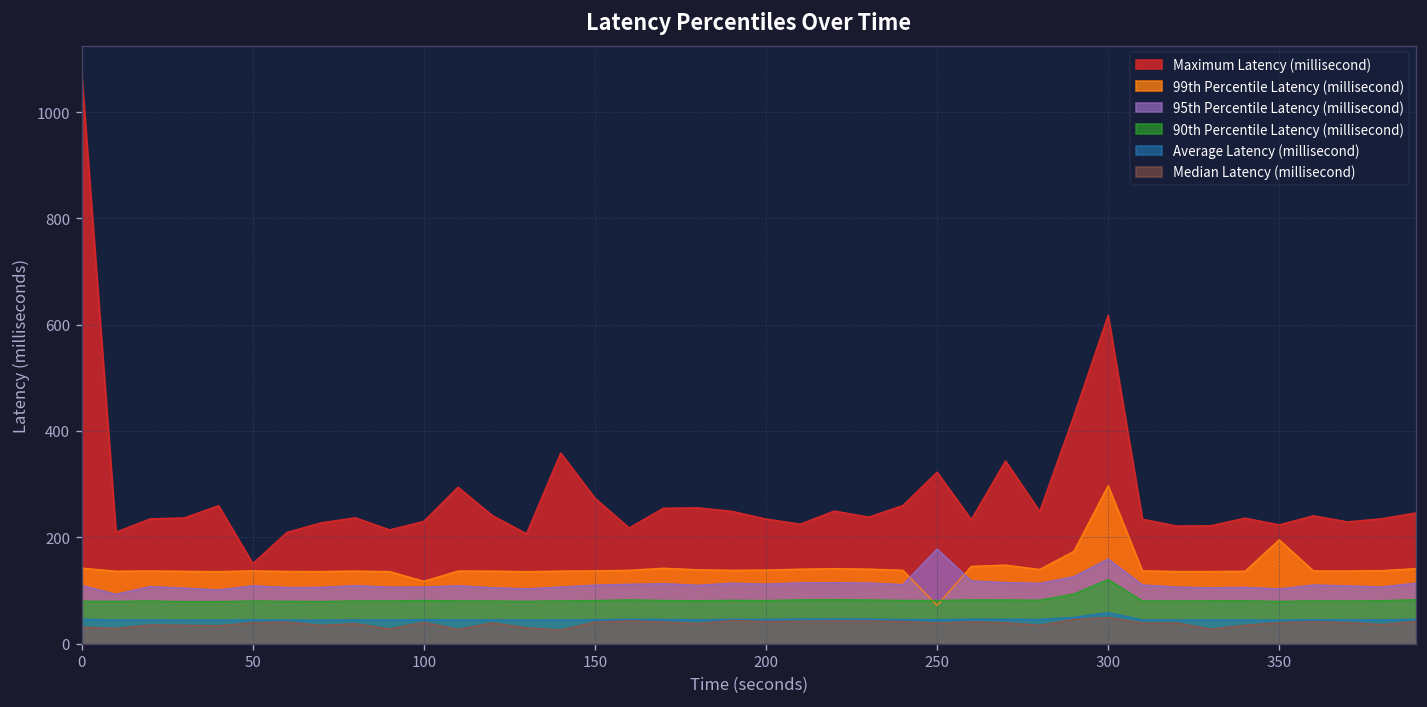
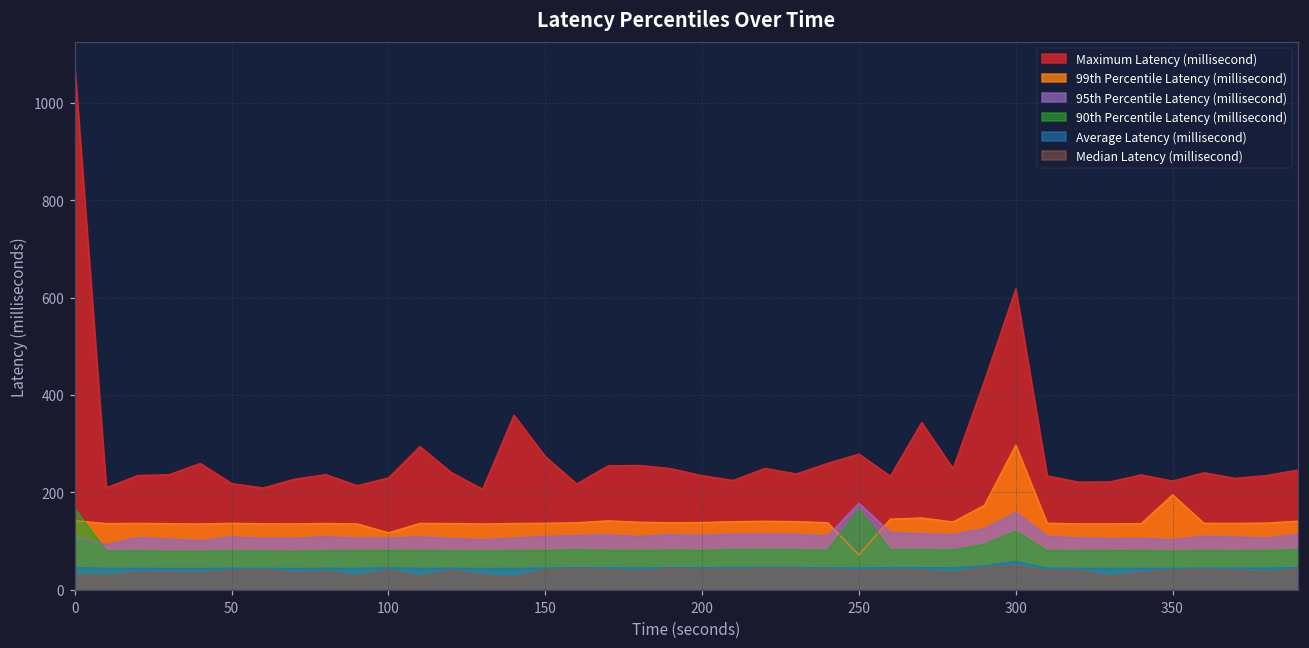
  {
    "Maximum Latency (millisecond)": {
      "0": 1070,
-     "50": 150,
+     "50": 220,
      "100": 230,
      "150": 270,
      "200": 230,
-     "250": 320,
+     "250": 280,
      "300": 620,
      "350": 220
    },
    "99th Percentile Latency (millisecond)": {
      "0": 140,
      "50": 140,
      "100": 120,
      "150": 140,
      "200": 140,
      "250": 70,
      "300": 300,
      "350": 200
    },
    "95th Percentile Latency (millisecond)": {
      "0": 110,
      "50": 110,
      "100": 110,
      "150": 110,
      "200": 110,
      "250": 180,
      "300": 160,
      "350": 100
    },
    "90th Percentile Latency (millisecond)": {
-     "0": 80,
+     "0": 170,
      "50": 80,
      "100": 80,
      "150": 80,
      "200": 80,
-     "250": 80,
+     "250": 170,
      "300": 120,
      "350": 80
    },
    "Average Latency (millisecond)": {
      "0": 50,
      "250": 50,
      "300": 60
    },
    "Median Latency (millisecond)": {
      "0": 30,
      "250": 40,
      "300": 50
    }
  }
